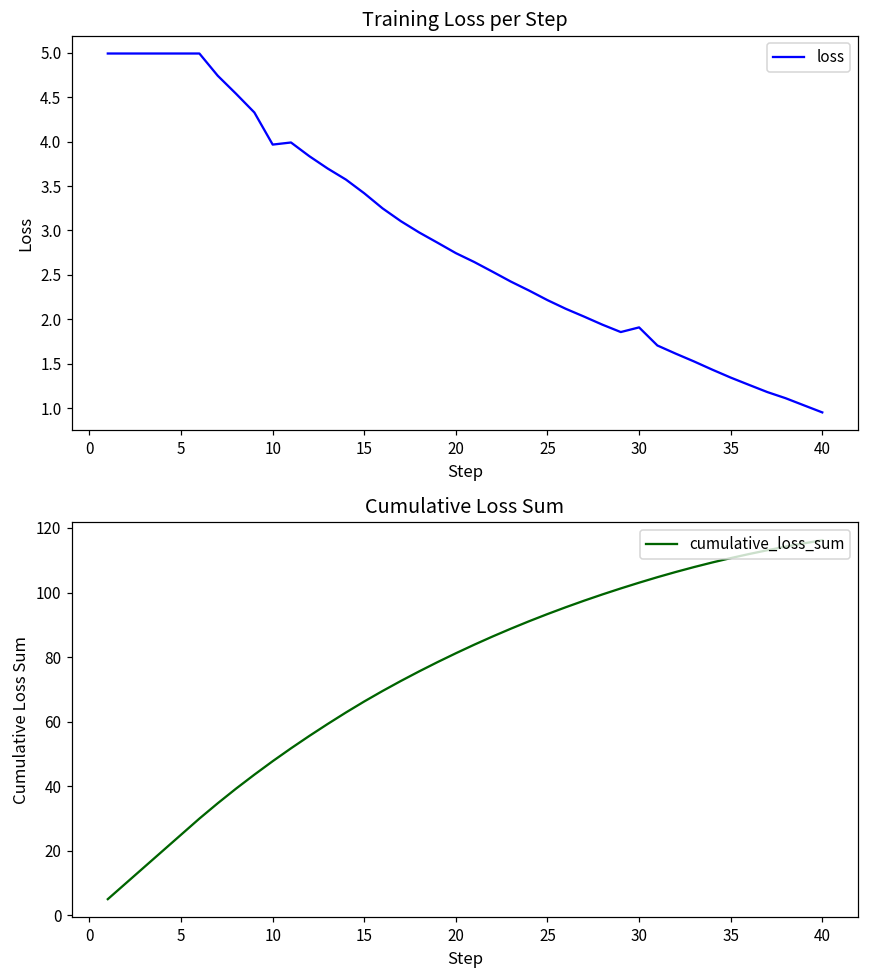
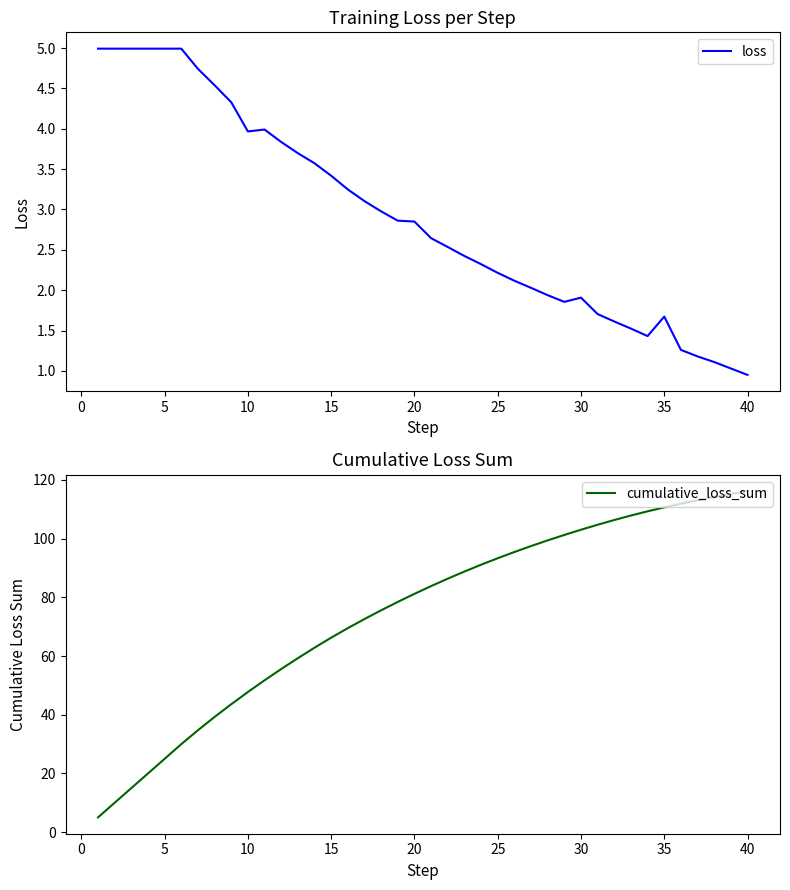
  {
    "Training Loss per Step": {
      "5": 5.0,
      "10": 4.0,
      "15": 3.4,
-     "20": 2.7,
+     "20": 2.9,
      "25": 2.2,
      "30": 1.9,
-     "35": 1.3,
+     "35": 1.7,
      "40": 1.0
    },
    "Cumulative Loss Sum": {
      "5": 25,
      "10": 48,
      "15": 66,
      "20": 81,
      "25": 93,
      "30": 103,
      "35": 111
    }
  }
